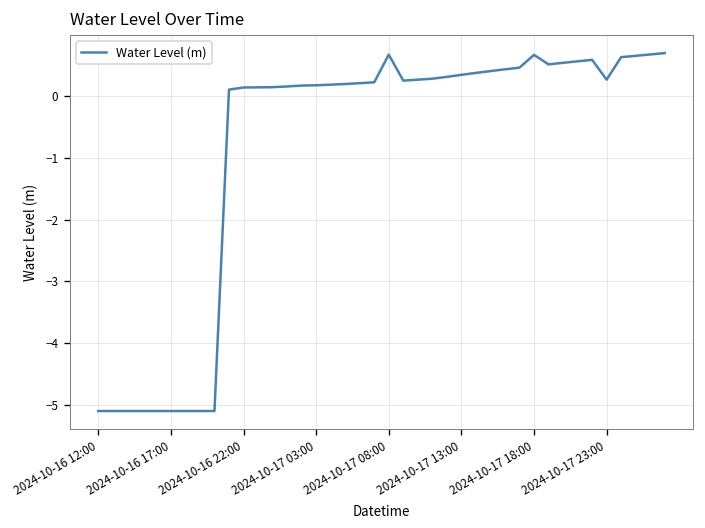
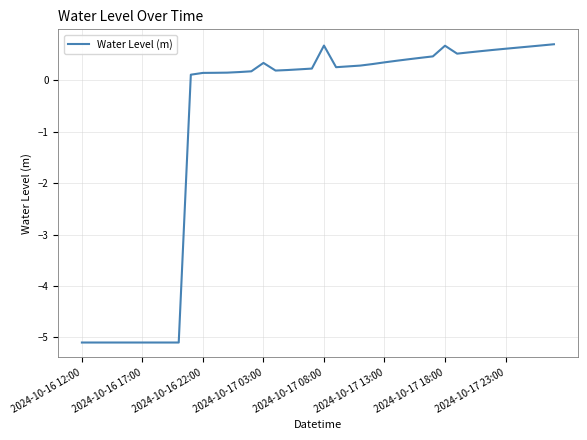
  {
    "2024-10-16 12:00": -5.1,
    "2024-10-16 17:00": -5.1,
    "2024-10-16 22:00": 0.1,
-   "2024-10-17 03:00": 0.2,
+   "2024-10-17 03:00": 0.3,
    "2024-10-17 08:00": 0.7,
    "2024-10-17 13:00": 0.4,
    "2024-10-17 18:00": 0.7,
-   "2024-10-17 23:00": 0.3
+   "2024-10-17 23:00": 0.6
  }
